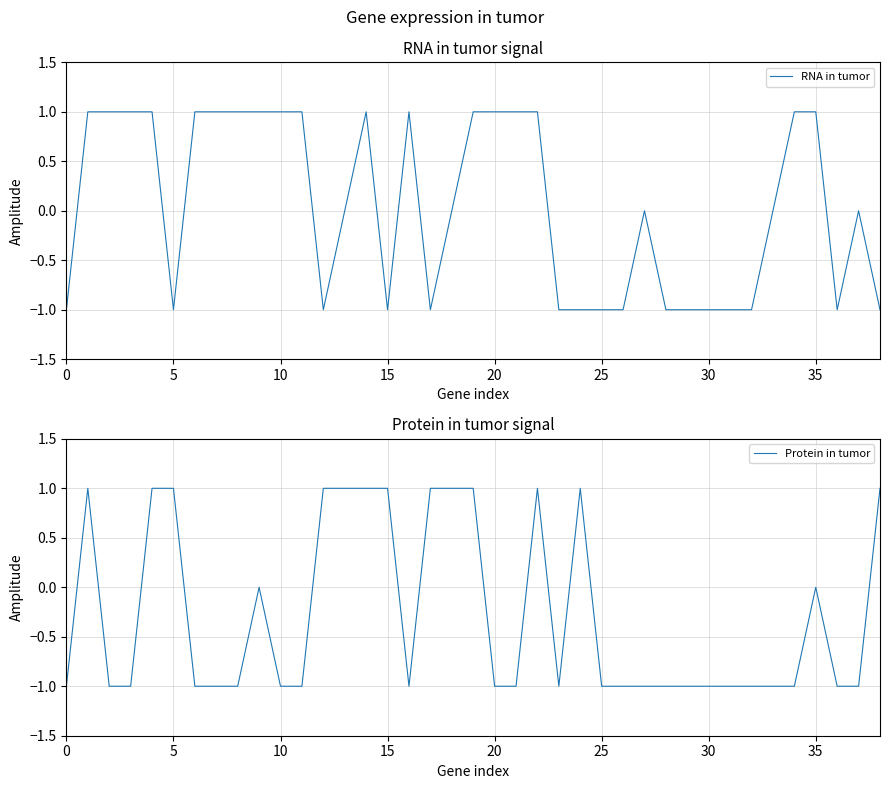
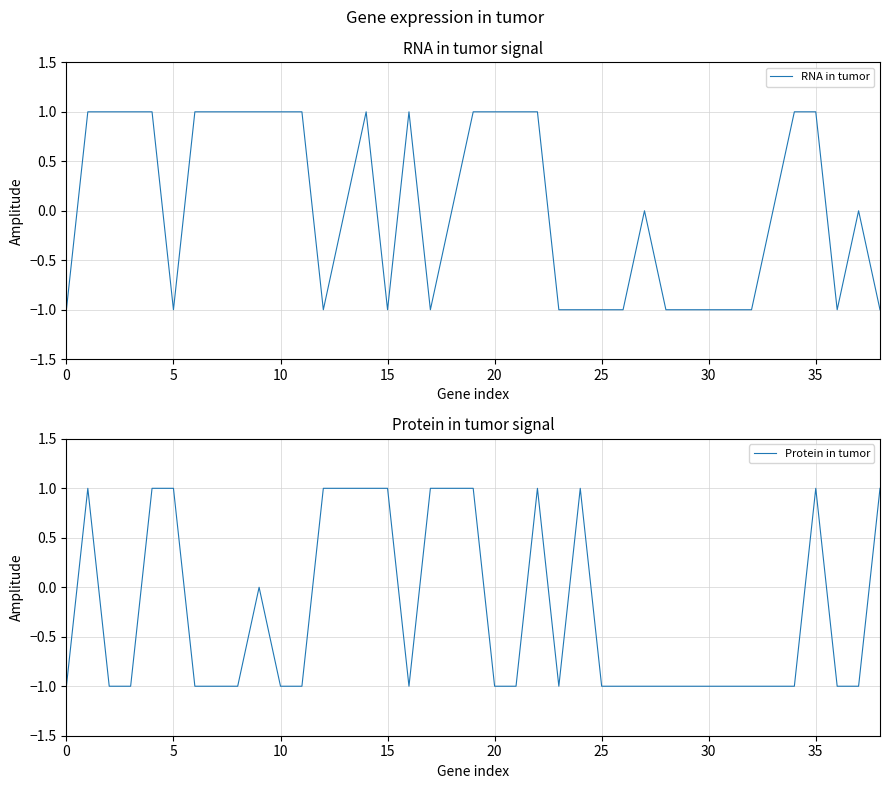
  {
    "RNA in tumor signal": {
      "0": -1.0,
      "5": -1.0,
      "10": 1.0,
      "15": -1.0,
      "20": 1.0,
      "25": -1.0,
      "30": -1.0,
      "35": 1.0
    },
    "Protein in tumor signal": {
      "0": -1,
      "5": 1,
      "10": -1,
      "15": 1,
      "20": -1,
      "25": -1,
      "30": -1,
-     "35": 0
+     "35": 1
    }
  }
